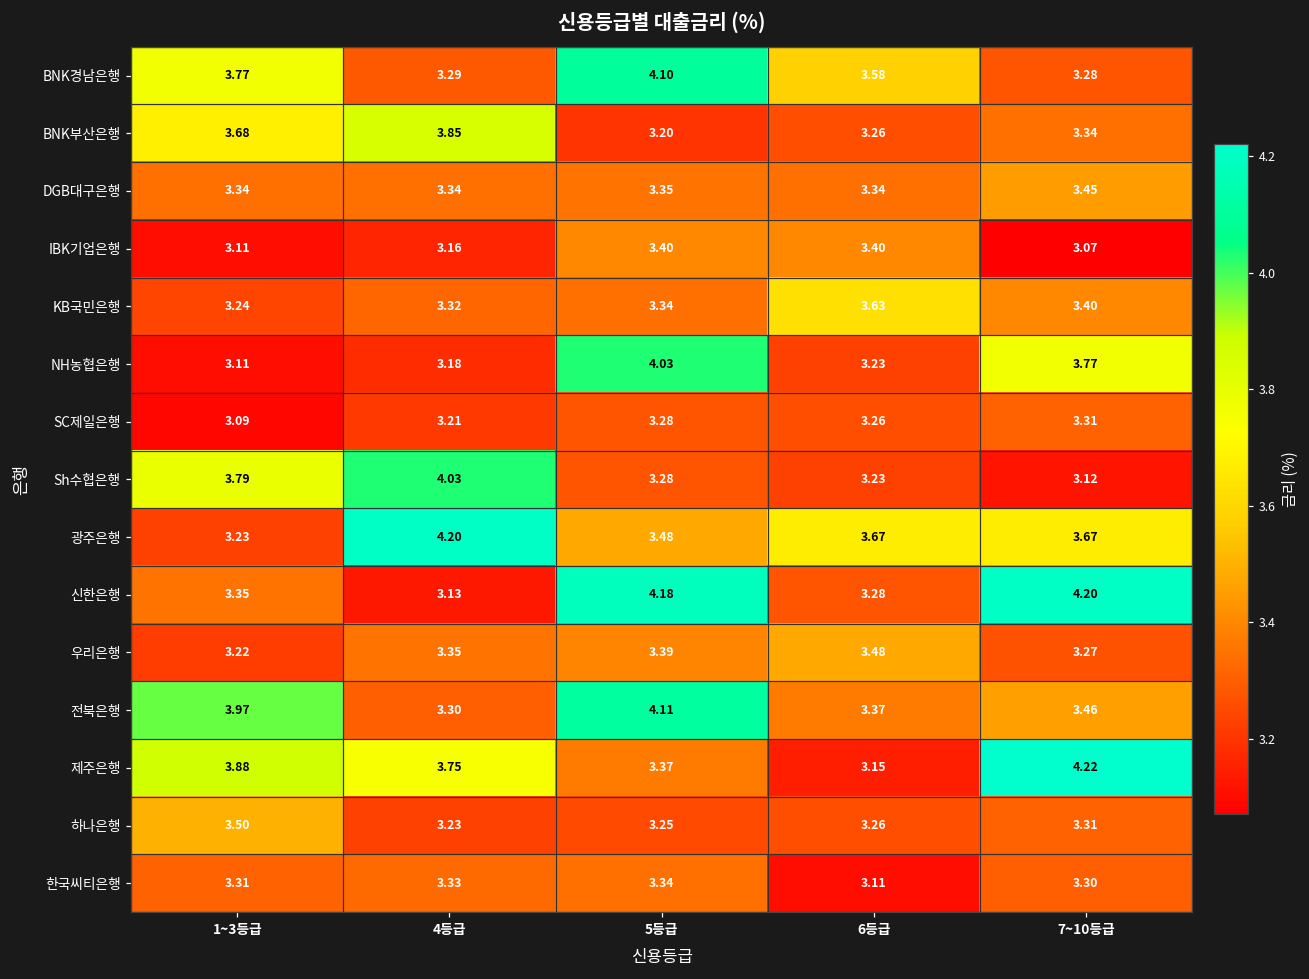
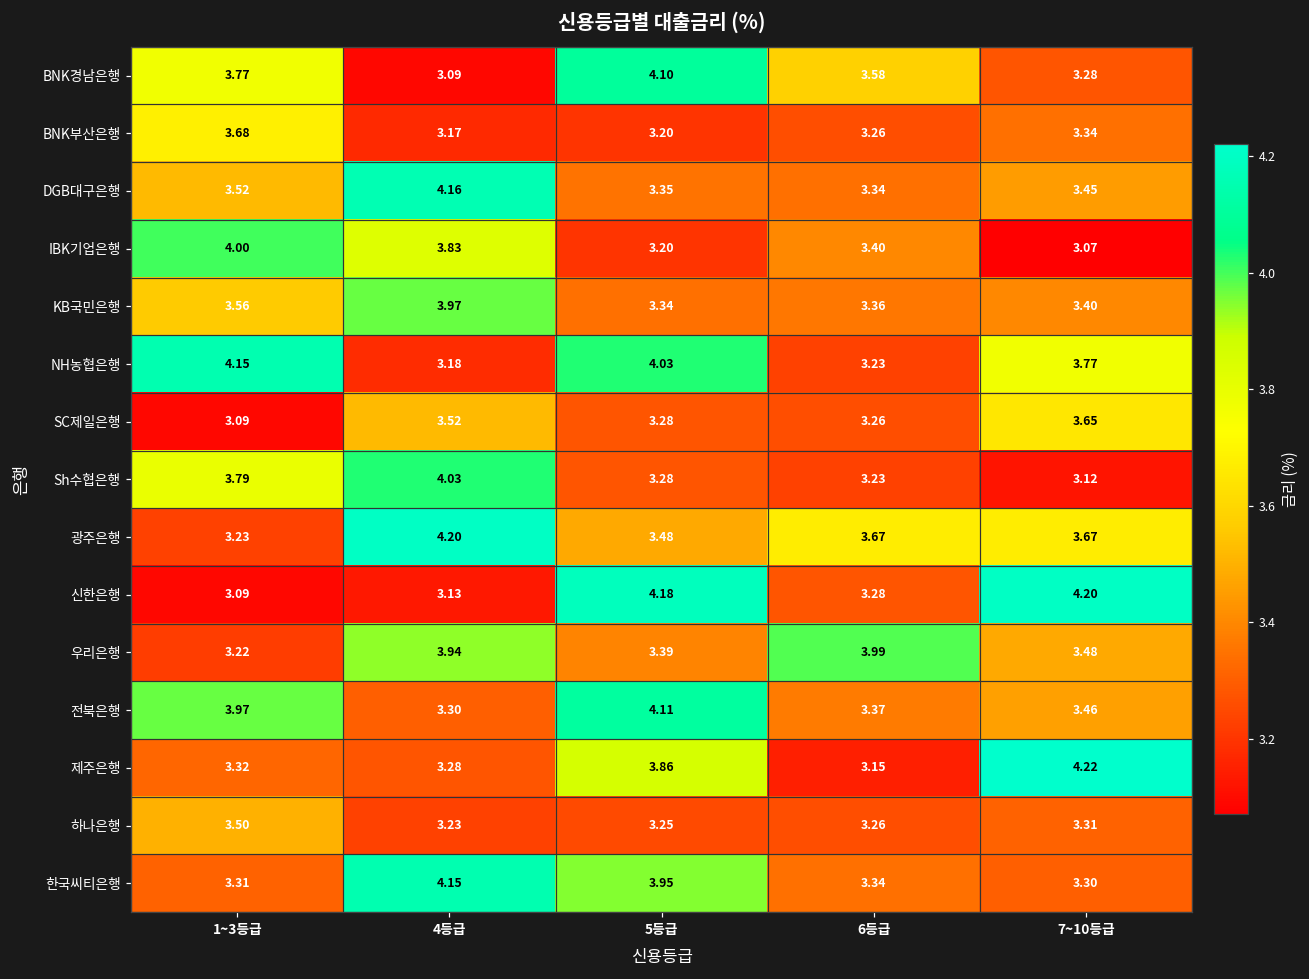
  {
    "BNK경남은행": {
      "1~3등급": 3.77,
-     "4등급": 3.29,
+     "4등급": 3.09,
      "5등급": 4.10,
      "6등급": 3.58,
      "7~10등급": 3.28
    },
    "BNK부산은행": {
      "1~3등급": 3.68,
-     "4등급": 3.85,
+     "4등급": 3.17,
      "5등급": 3.20,
      "6등급": 3.26,
      "7~10등급": 3.34
    },
    "DGB대구은행": {
-     "1~3등급": 3.34,
-     "4등급": 3.34,
+     "1~3등급": 3.52,
+     "4등급": 4.16,
      "5등급": 3.35,
      "6등급": 3.34,
      "7~10등급": 3.45
    },
    "IBK기업은행": {
-     "1~3등급": 3.11,
-     "4등급": 3.16,
-     "5등급": 3.40,
+     "1~3등급": 4.00,
+     "4등급": 3.83,
+     "5등급": 3.20,
      "6등급": 3.40,
      "7~10등급": 3.07
    },
    "KB국민은행": {
-     "1~3등급": 3.24,
-     "4등급": 3.32,
+     "1~3등급": 3.56,
+     "4등급": 3.97,
      "5등급": 3.34,
-     "6등급": 3.63,
+     "6등급": 3.36,
      "7~10등급": 3.40
    },
    "NH농협은행": {
-     "1~3등급": 3.11,
+     "1~3등급": 4.15,
      "4등급": 3.18,
      "5등급": 4.03,
      "6등급": 3.23,
      "7~10등급": 3.77
    },
    "SC제일은행": {
      "1~3등급": 3.09,
-     "4등급": 3.21,
+     "4등급": 3.52,
      "5등급": 3.28,
      "6등급": 3.26,
-     "7~10등급": 3.31
+     "7~10등급": 3.65
    },
    "Sh수협은행": {
      "1~3등급": 3.79,
      "4등급": 4.03,
      "5등급": 3.28,
      "6등급": 3.23,
      "7~10등급": 3.12
    },
    "광주은행": {
      "1~3등급": 3.23,
      "4등급": 4.20,
      "5등급": 3.48,
      "6등급": 3.67,
      "7~10등급": 3.67
    },
    "신한은행": {
-     "1~3등급": 3.35,
+     "1~3등급": 3.09,
      "4등급": 3.13,
      "5등급": 4.18,
      "6등급": 3.28,
      "7~10등급": 4.20
    },
    "우리은행": {
      "1~3등급": 3.22,
-     "4등급": 3.35,
+     "4등급": 3.94,
      "5등급": 3.39,
-     "6등급": 3.48,
-     "7~10등급": 3.27
+     "6등급": 3.99,
+     "7~10등급": 3.48
    },
    "전북은행": {
      "1~3등급": 3.97,
      "4등급": 3.30,
      "5등급": 4.11,
      "6등급": 3.37,
      "7~10등급": 3.46
    },
    "제주은행": {
-     "1~3등급": 3.88,
-     "4등급": 3.75,
-     "5등급": 3.37,
+     "1~3등급": 3.32,
+     "4등급": 3.28,
+     "5등급": 3.86,
      "6등급": 3.15,
      "7~10등급": 4.22
    },
    "하나은행": {
      "1~3등급": 3.50,
      "4등급": 3.23,
      "5등급": 3.25,
      "6등급": 3.26,
      "7~10등급": 3.31
    },
    "한국씨티은행": {
      "1~3등급": 3.31,
-     "4등급": 3.33,
-     "5등급": 3.34,
-     "6등급": 3.11,
+     "4등급": 4.15,
+     "5등급": 3.95,
+     "6등급": 3.34,
      "7~10등급": 3.30
    }
  }
